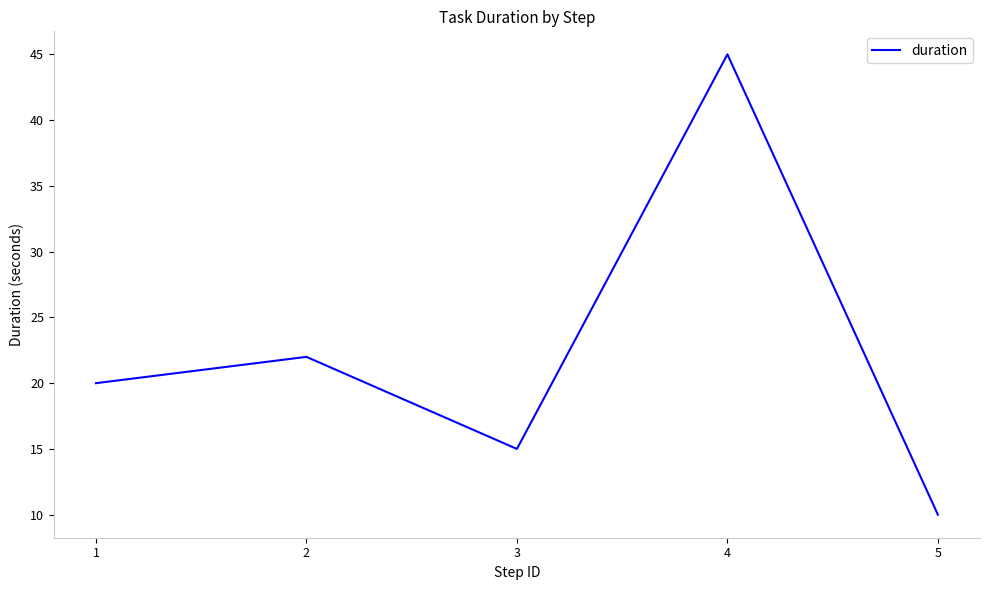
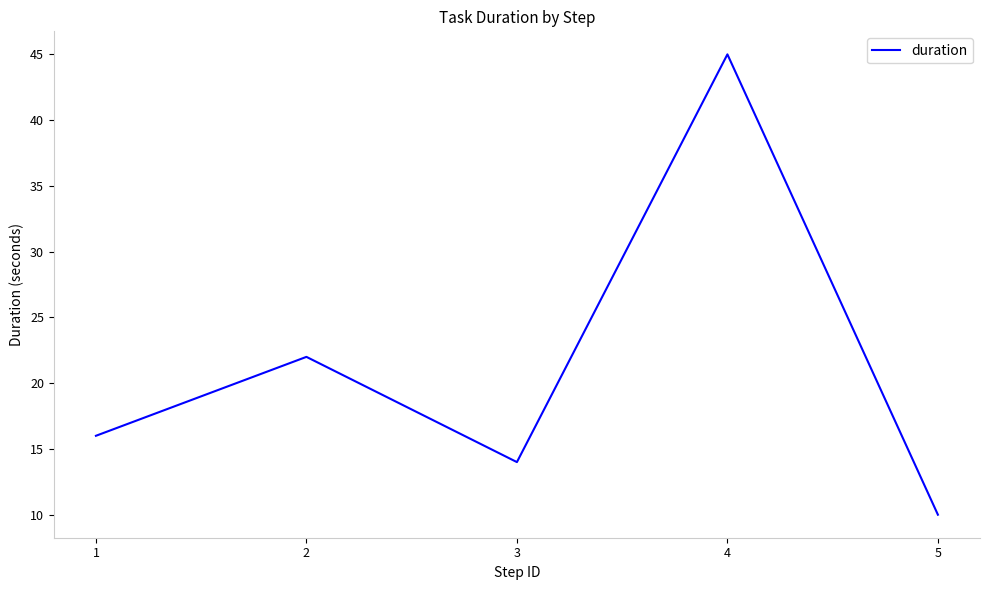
  {
-   "1": 20,
+   "1": 16,
    "2": 22,
-   "3": 15,
+   "3": 14,
    "4": 45,
    "5": 10
  }
